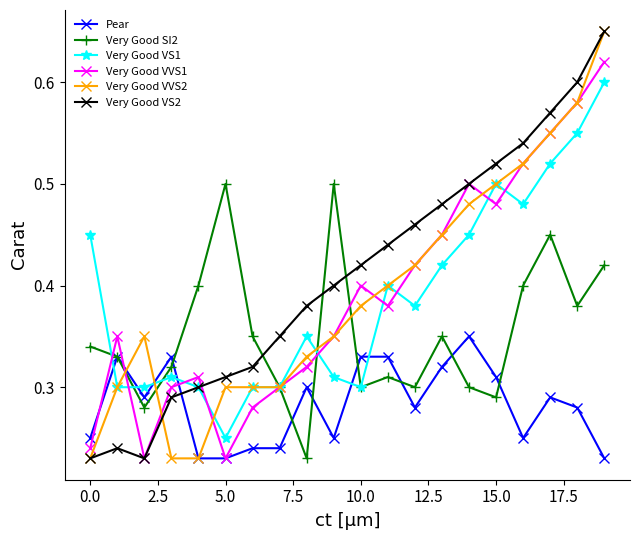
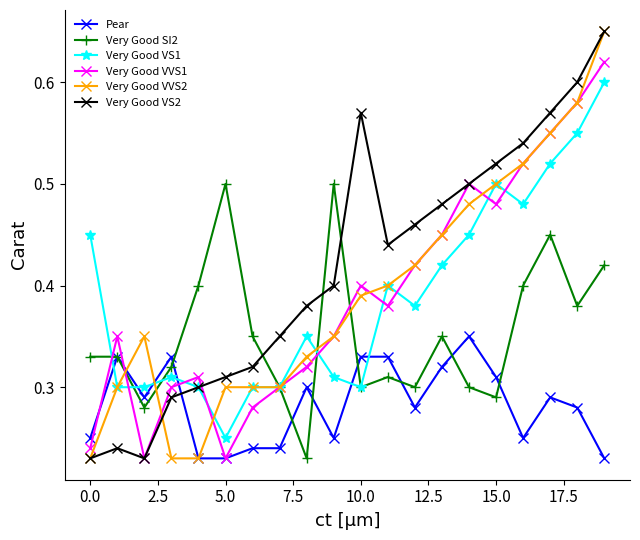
  {
    "Pear": {
      "0.0": 0.25,
      "10.0": 0.33,
      "15.0": 0.31
    },
    "Very Good SI2": {
-     "0.0": 0.34,
+     "0.0": 0.33,
      "5.0": 0.50,
      "15.0": 0.29
    },
    "Very Good VS1": {
      "0.0": 0.45,
      "5.0": 0.25
    },
    "Very Good VVS1": {
      "0.0": 0.24,
      "10.0": 0.40,
      "15.0": 0.48
    },
    "Very Good VVS2": {
      "5.0": 0.30,
-     "10.0": 0.38
+     "10.0": 0.39
    },
    "Very Good VS2": {
      "5.0": 0.31,
-     "10.0": 0.42,
+     "10.0": 0.57,
      "15.0": 0.52
    }
  }
